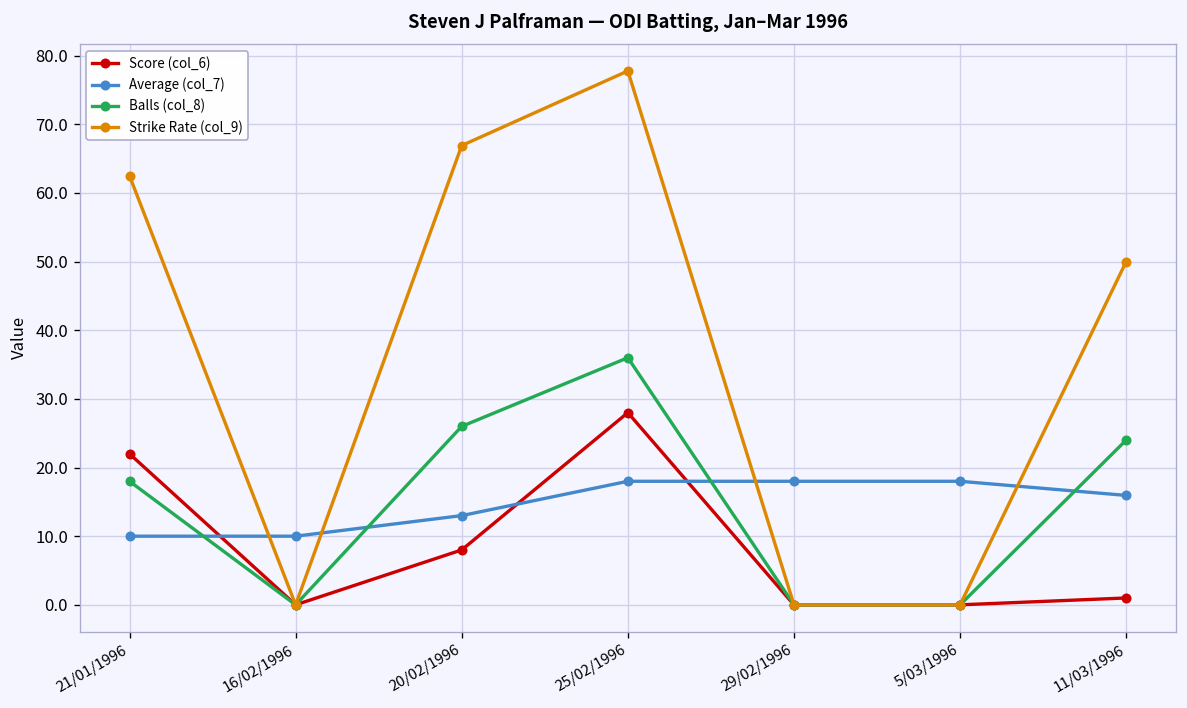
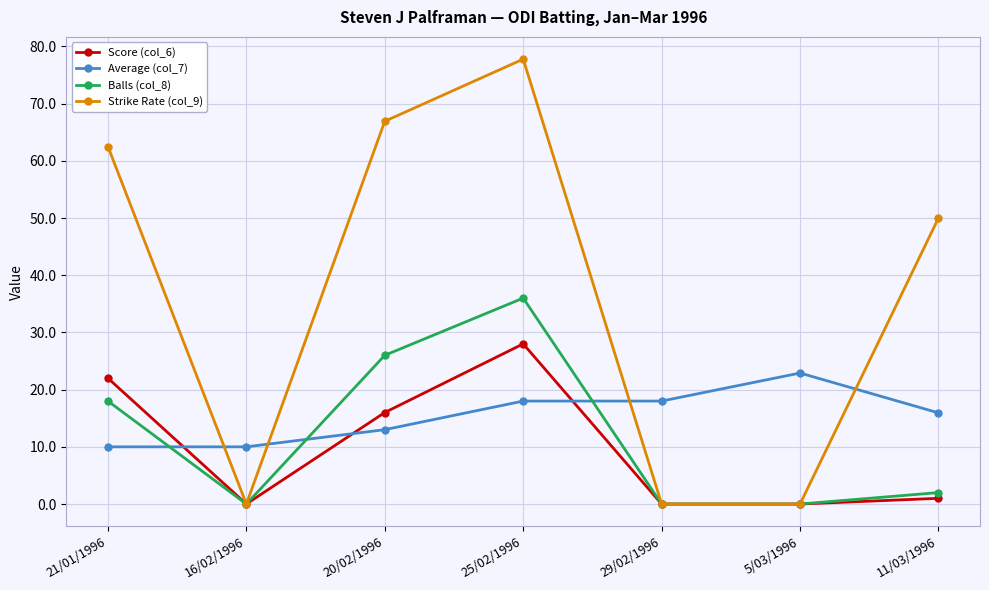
  {
    "Score (col_6)": {
      "21/01/1996": 22,
-     "20/02/1996": 8,
+     "20/02/1996": 16,
      "25/02/1996": 28,
      "11/03/1996": 1
    },
    "Average (col_7)": {
      "21/01/1996": 10,
      "16/02/1996": 10,
      "20/02/1996": 13,
      "25/02/1996": 18,
      "29/02/1996": 18,
-     "5/03/1996": 18,
+     "5/03/1996": 23,
      "11/03/1996": 16
    },
    "Balls (col_8)": {
      "21/01/1996": 18,
      "20/02/1996": 26,
      "25/02/1996": 36,
-     "11/03/1996": 24
+     "11/03/1996": 2
    },
    "Strike Rate (col_9)": {
      "21/01/1996": 63,
      "20/02/1996": 67,
      "25/02/1996": 78,
      "11/03/1996": 50
    }
  }
